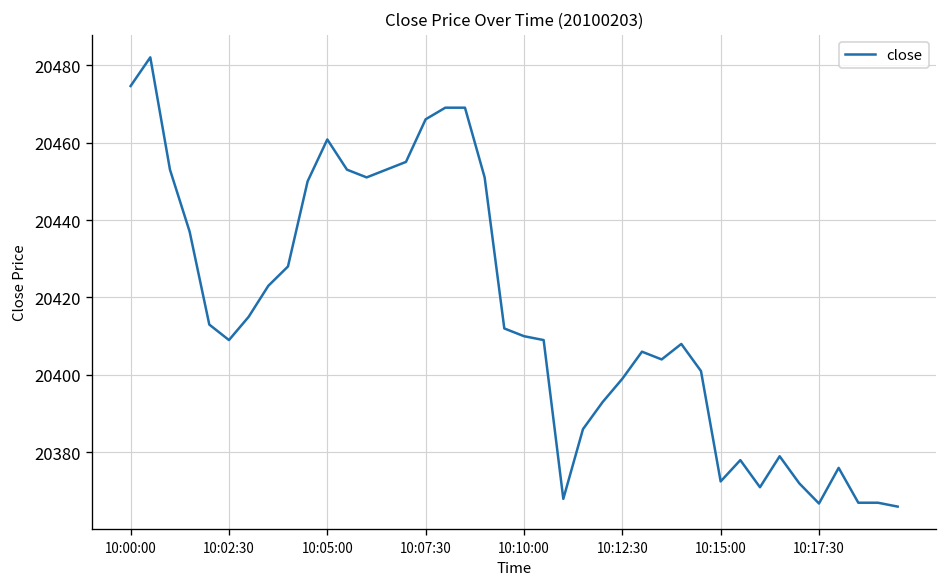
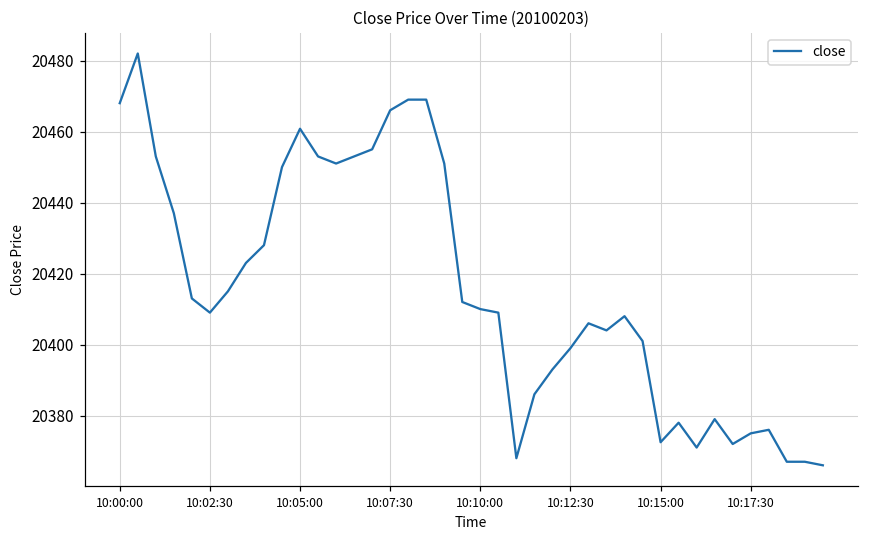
  {
-   "10:00:00": 20475,
+   "10:00:00": 20468,
    "10:02:30": 20409,
    "10:05:00": 20461,
    "10:07:30": 20466,
    "10:10:00": 20410,
    "10:12:30": 20399,
    "10:15:00": 20373,
-   "10:17:30": 20367
+   "10:17:30": 20375
  }
